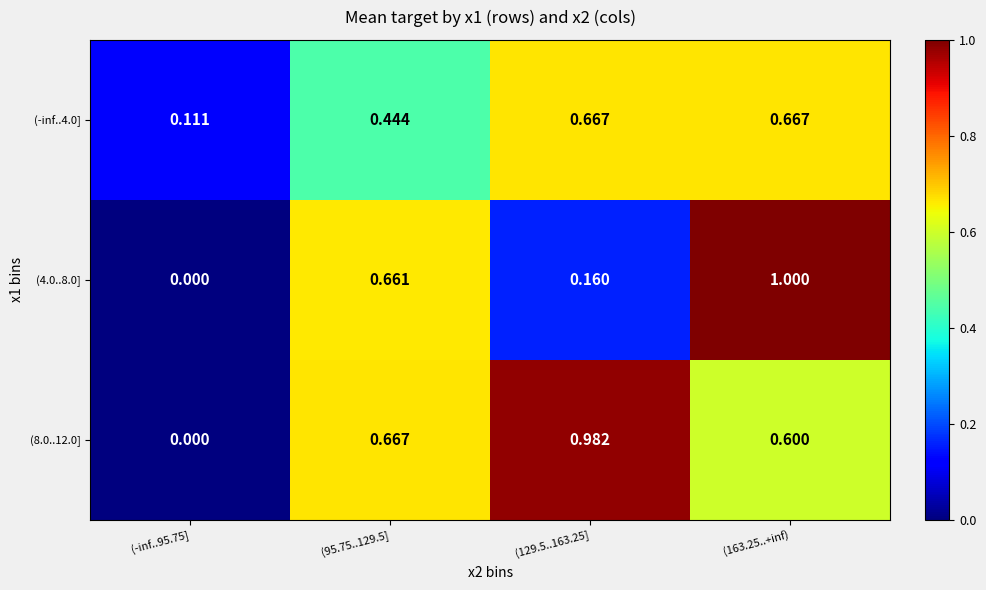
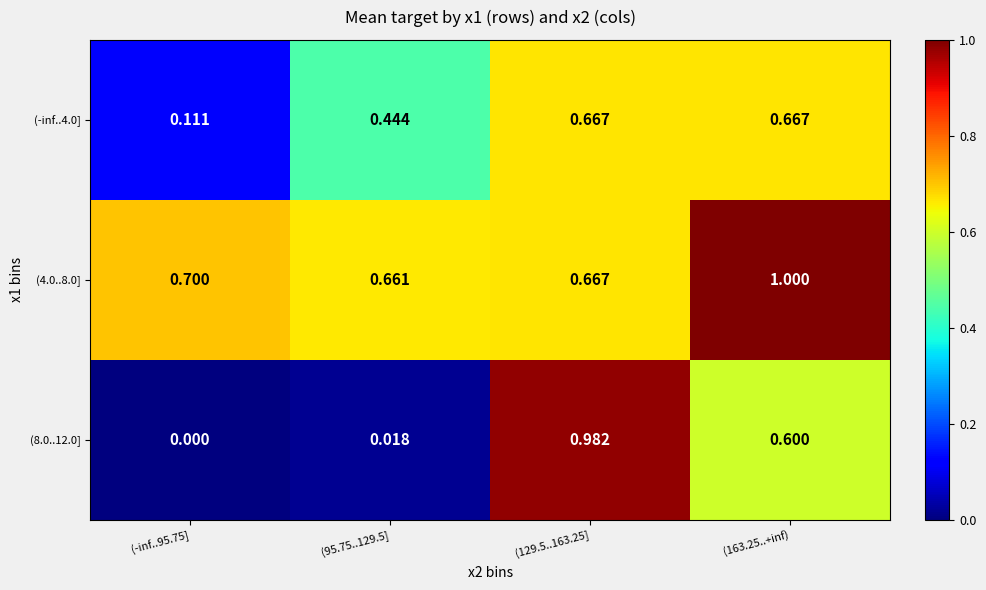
  {
    "(-inf..4.0]": {
      "(-inf..95.75]": 0.111,
      "(95.75..129.5]": 0.444,
      "(129.5..163.25]": 0.667,
      "(163.25..+inf)": 0.667
    },
    "(4.0..8.0]": {
-     "(-inf..95.75]": 0.000,
+     "(-inf..95.75]": 0.700,
      "(95.75..129.5]": 0.661,
-     "(129.5..163.25]": 0.160,
+     "(129.5..163.25]": 0.667,
      "(163.25..+inf)": 1.000
    },
    "(8.0..12.0]": {
      "(-inf..95.75]": 0.000,
-     "(95.75..129.5]": 0.667,
+     "(95.75..129.5]": 0.018,
      "(129.5..163.25]": 0.982,
      "(163.25..+inf)": 0.600
    }
  }
